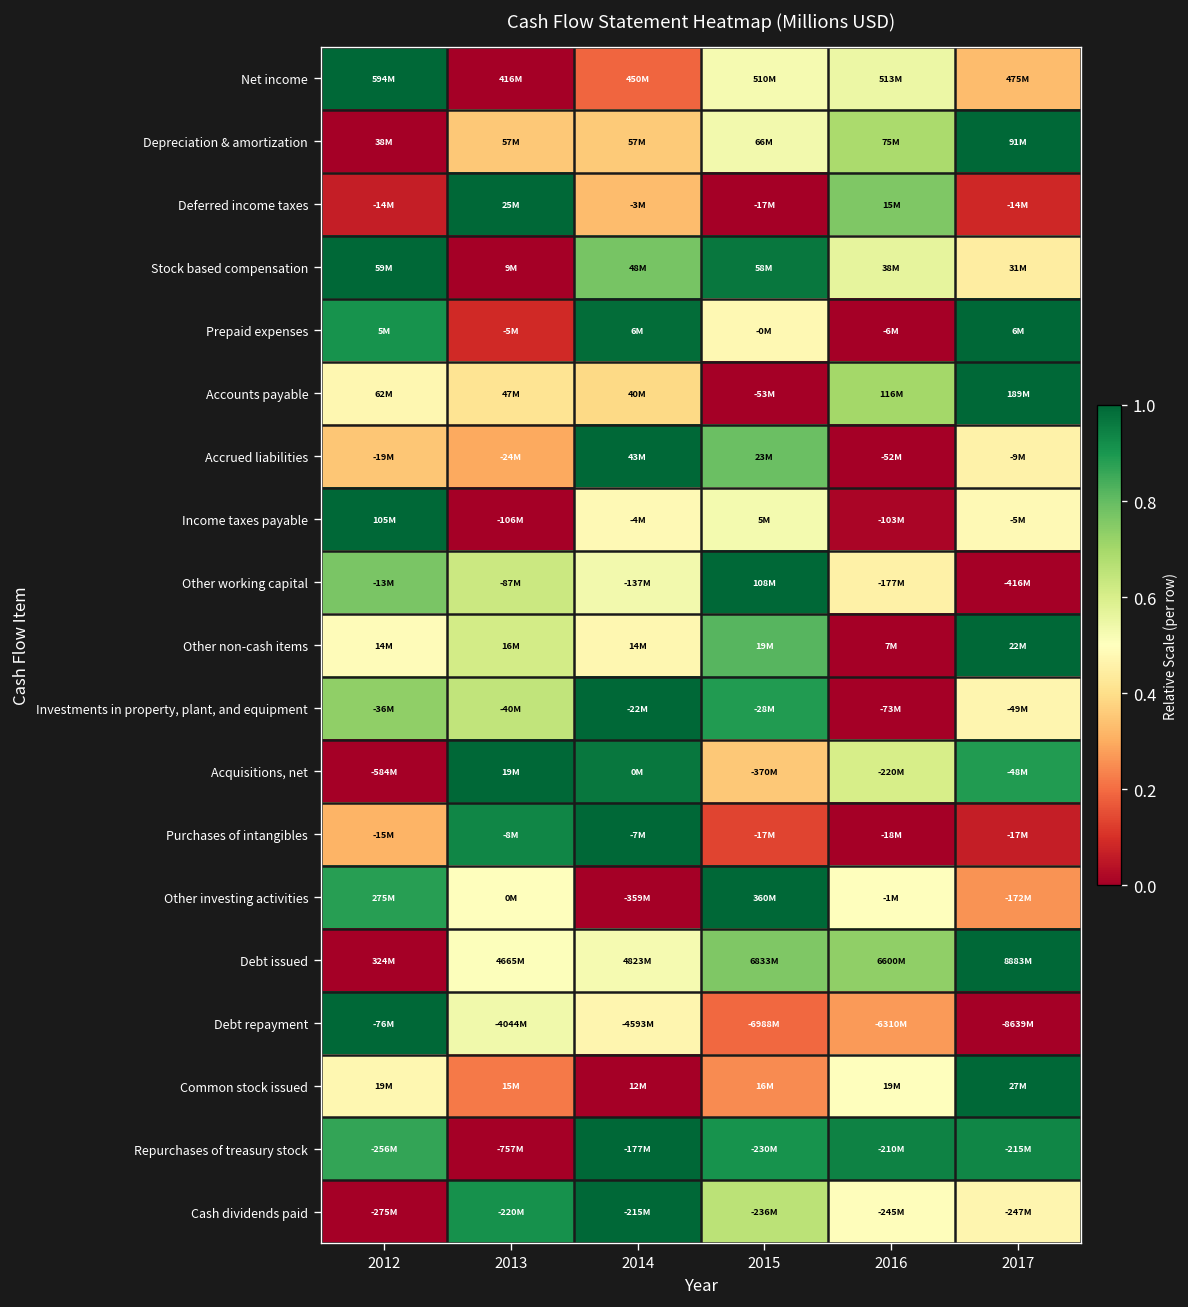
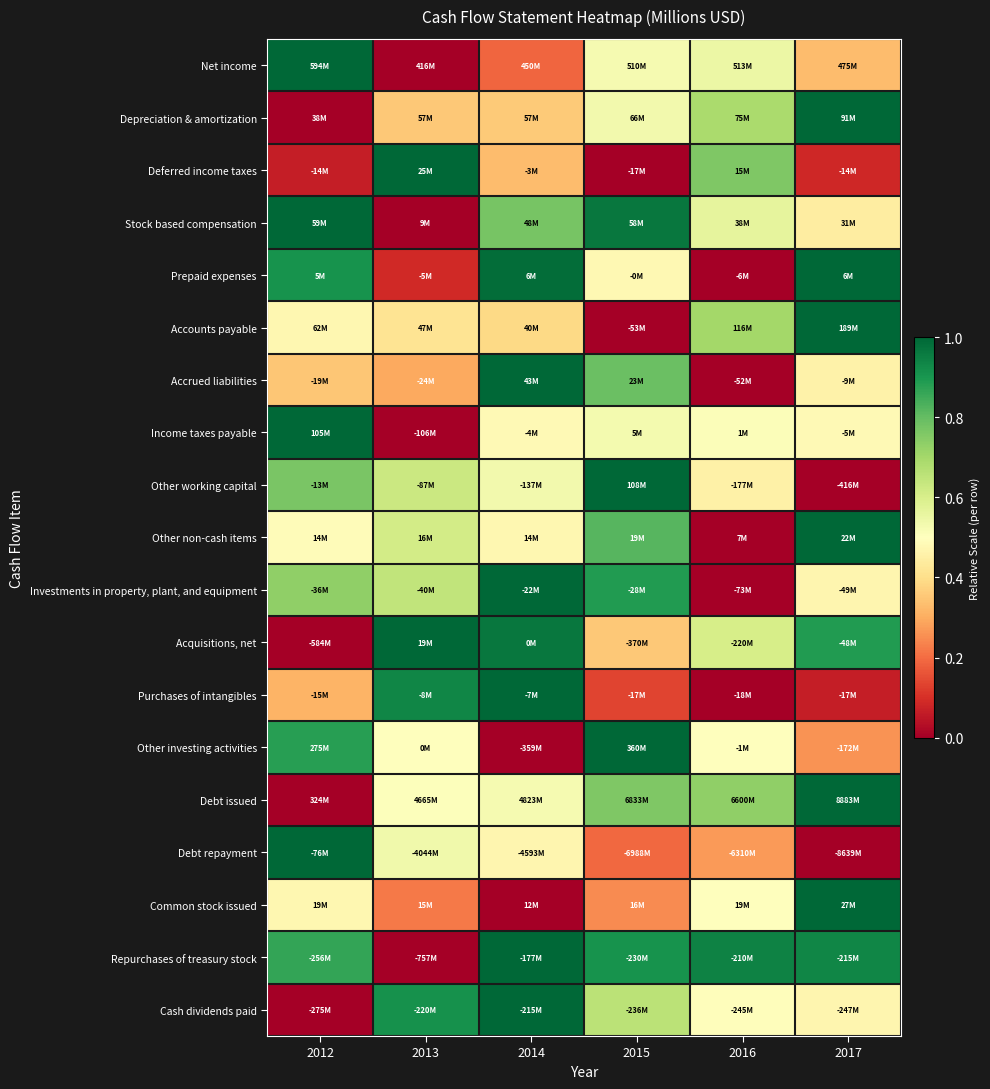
  {
    "Net income": {
      "2012": "594M",
      "2013": "416M",
      "2014": "450M",
      "2015": "510M",
      "2016": "513M",
      "2017": "475M"
    },
    "Depreciation & amortization": {
      "2012": "38M",
      "2013": "57M",
      "2014": "57M",
      "2015": "66M",
      "2016": "75M",
      "2017": "91M"
    },
    "Deferred income taxes": {
      "2012": "-14M",
      "2013": "25M",
      "2014": "-3M",
      "2015": "-17M",
      "2016": "15M",
      "2017": "-14M"
    },
    "Stock based compensation": {
      "2012": "59M",
      "2013": "9M",
      "2014": "48M",
      "2015": "58M",
      "2016": "38M",
      "2017": "31M"
    },
    "Prepaid expenses": {
      "2012": "5M",
      "2013": "-5M",
      "2014": "6M",
      "2015": "-0M",
      "2016": "-6M",
      "2017": "6M"
    },
    "Accounts payable": {
      "2012": "62M",
      "2013": "47M",
      "2014": "40M",
      "2015": "-53M",
      "2016": "116M",
      "2017": "189M"
    },
    "Accrued liabilities": {
      "2012": "-19M",
      "2013": "-24M",
      "2014": "43M",
      "2015": "23M",
      "2016": "-52M",
      "2017": "-9M"
    },
    "Income taxes payable": {
      "2012": "105M",
      "2013": "-106M",
      "2014": "-4M",
      "2015": "5M",
-     "2016": "-103M",
+     "2016": "1M",
      "2017": "-5M"
    },
    "Other working capital": {
      "2012": "-13M",
      "2013": "-87M",
      "2014": "-137M",
      "2015": "108M",
      "2016": "-177M",
      "2017": "-416M"
    },
    "Other non-cash items": {
      "2012": "14M",
      "2013": "16M",
      "2014": "14M",
      "2015": "19M",
      "2016": "7M",
      "2017": "22M"
    },
    "Investments in property, plant, and equipment": {
      "2012": "-36M",
      "2013": "-40M",
      "2014": "-22M",
      "2015": "-28M",
      "2016": "-73M",
      "2017": "-49M"
    },
    "Acquisitions, net": {
      "2012": "-584M",
      "2013": "19M",
      "2014": "0M",
      "2015": "-370M",
      "2016": "-220M",
      "2017": "-48M"
    },
    "Purchases of intangibles": {
      "2012": "-15M",
      "2013": "-8M",
      "2014": "-7M",
      "2015": "-17M",
      "2016": "-18M",
      "2017": "-17M"
    },
    "Other investing activities": {
      "2012": "275M",
      "2013": "0M",
      "2014": "-359M",
      "2015": "360M",
      "2016": "-1M",
      "2017": "-172M"
    },
    "Debt issued": {
      "2012": "324M",
      "2013": "4665M",
      "2014": "4823M",
      "2015": "6833M",
      "2016": "6600M",
      "2017": "8883M"
    },
    "Debt repayment": {
      "2012": "-76M",
      "2013": "-4044M",
      "2014": "-4593M",
      "2015": "-6988M",
      "2016": "-6310M",
      "2017": "-8639M"
    },
    "Common stock issued": {
      "2012": "19M",
      "2013": "15M",
      "2014": "12M",
      "2015": "16M",
      "2016": "19M",
      "2017": "27M"
    },
    "Repurchases of treasury stock": {
      "2012": "-256M",
      "2013": "-757M",
      "2014": "-177M",
      "2015": "-230M",
      "2016": "-210M",
      "2017": "-215M"
    },
    "Cash dividends paid": {
      "2012": "-275M",
      "2013": "-220M",
      "2014": "-215M",
      "2015": "-236M",
      "2016": "-245M",
      "2017": "-247M"
    }
  }
